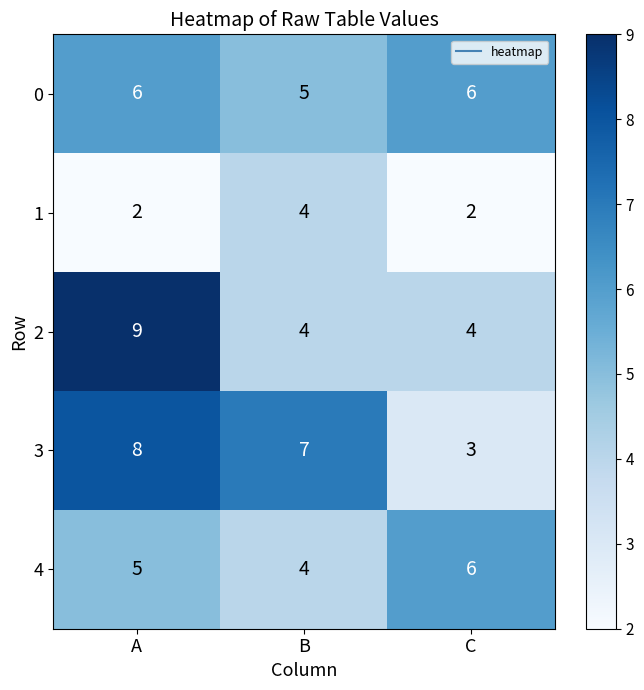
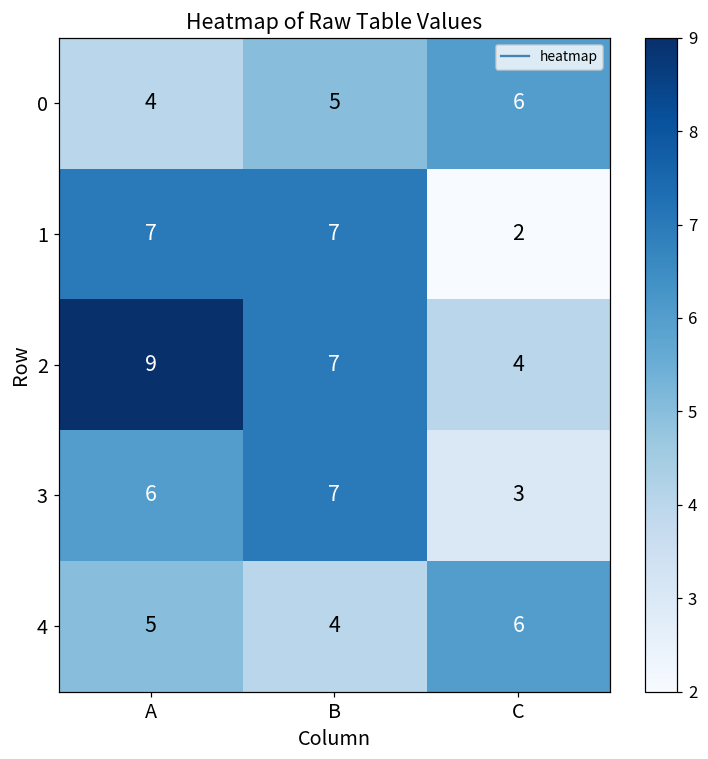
  {
    "0": {
-     "A": 6,
+     "A": 4,
      "B": 5,
      "C": 6
    },
    "1": {
-     "A": 2,
-     "B": 4,
+     "A": 7,
+     "B": 7,
      "C": 2
    },
    "2": {
      "A": 9,
-     "B": 4,
+     "B": 7,
      "C": 4
    },
    "3": {
-     "A": 8,
+     "A": 6,
      "B": 7,
      "C": 3
    },
    "4": {
      "A": 5,
      "B": 4,
      "C": 6
    }
  }
